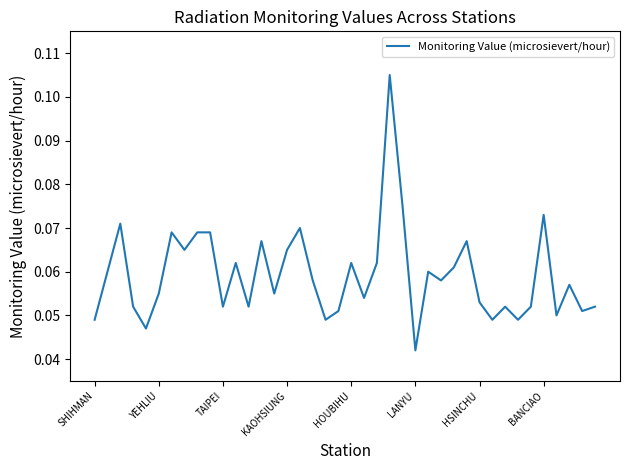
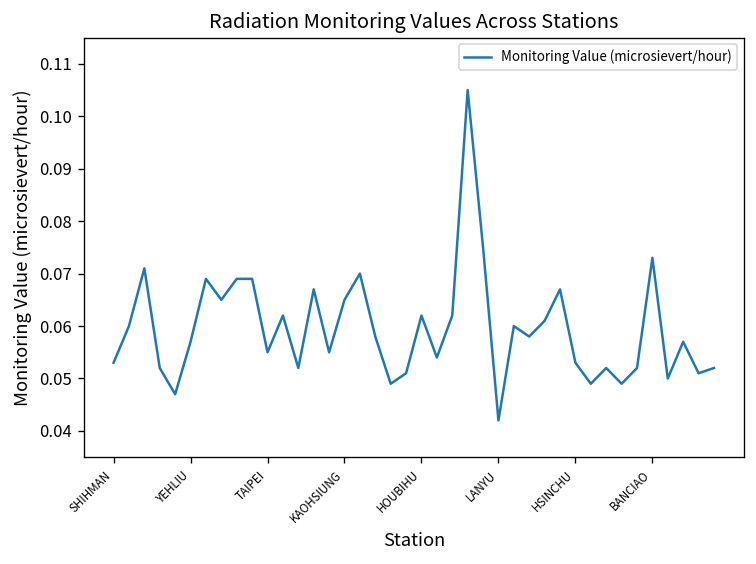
  {
-   "SHIHMAN": 0.049,
-   "YEHLIU": 0.055,
-   "TAIPEI": 0.052,
+   "SHIHMAN": 0.053,
+   "YEHLIU": 0.057,
+   "TAIPEI": 0.055,
    "KAOHSIUNG": 0.065,
    "HOUBIHU": 0.062,
    "LANYU": 0.042,
    "HSINCHU": 0.053,
    "BANCIAO": 0.073
  }
